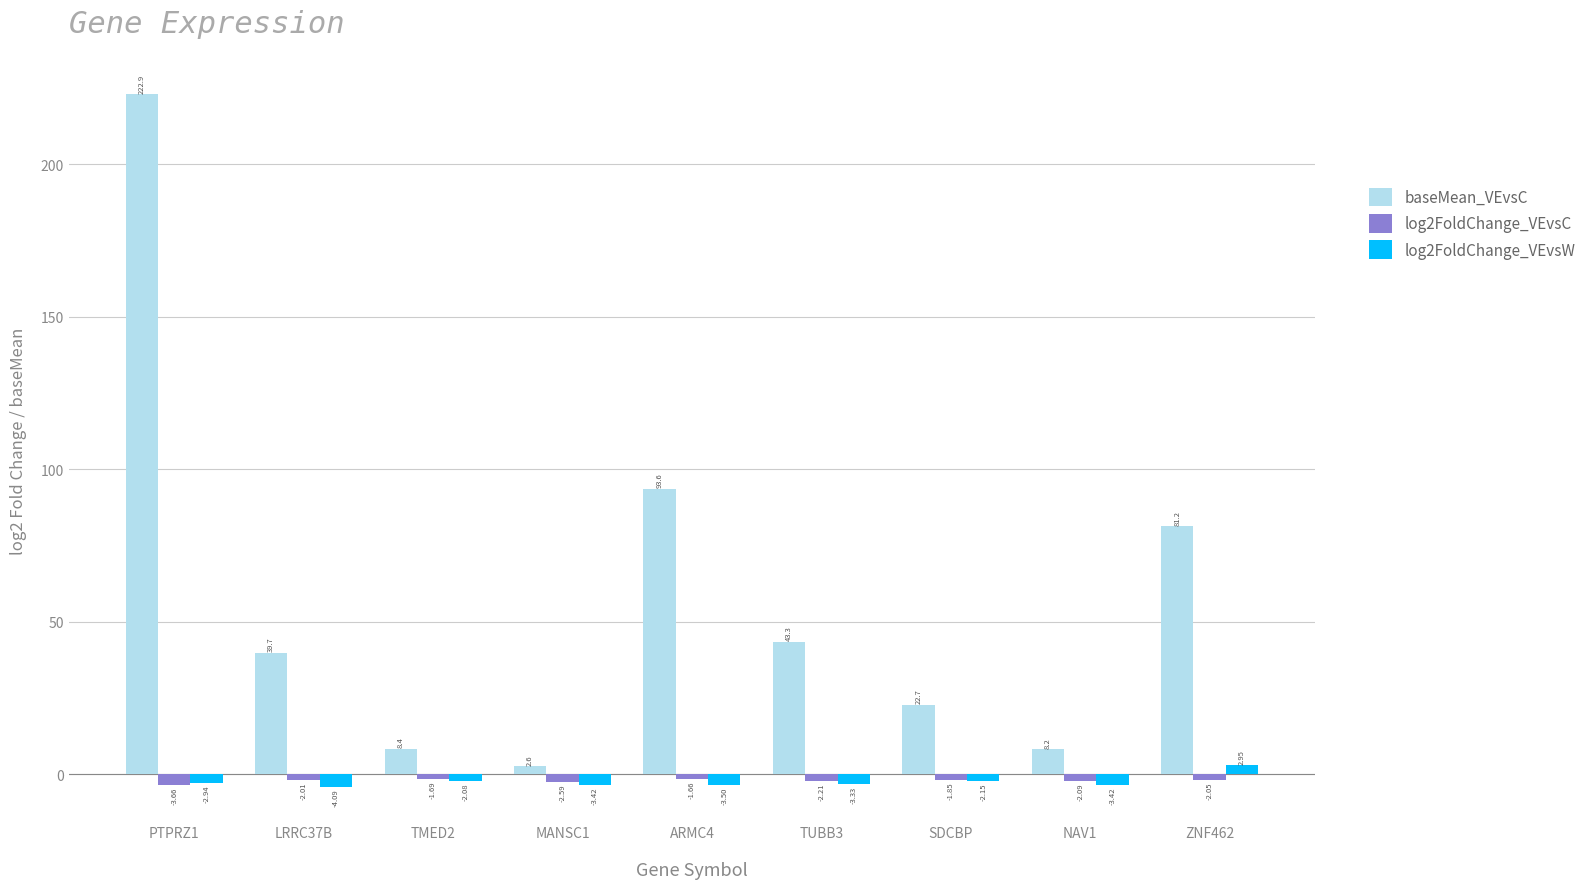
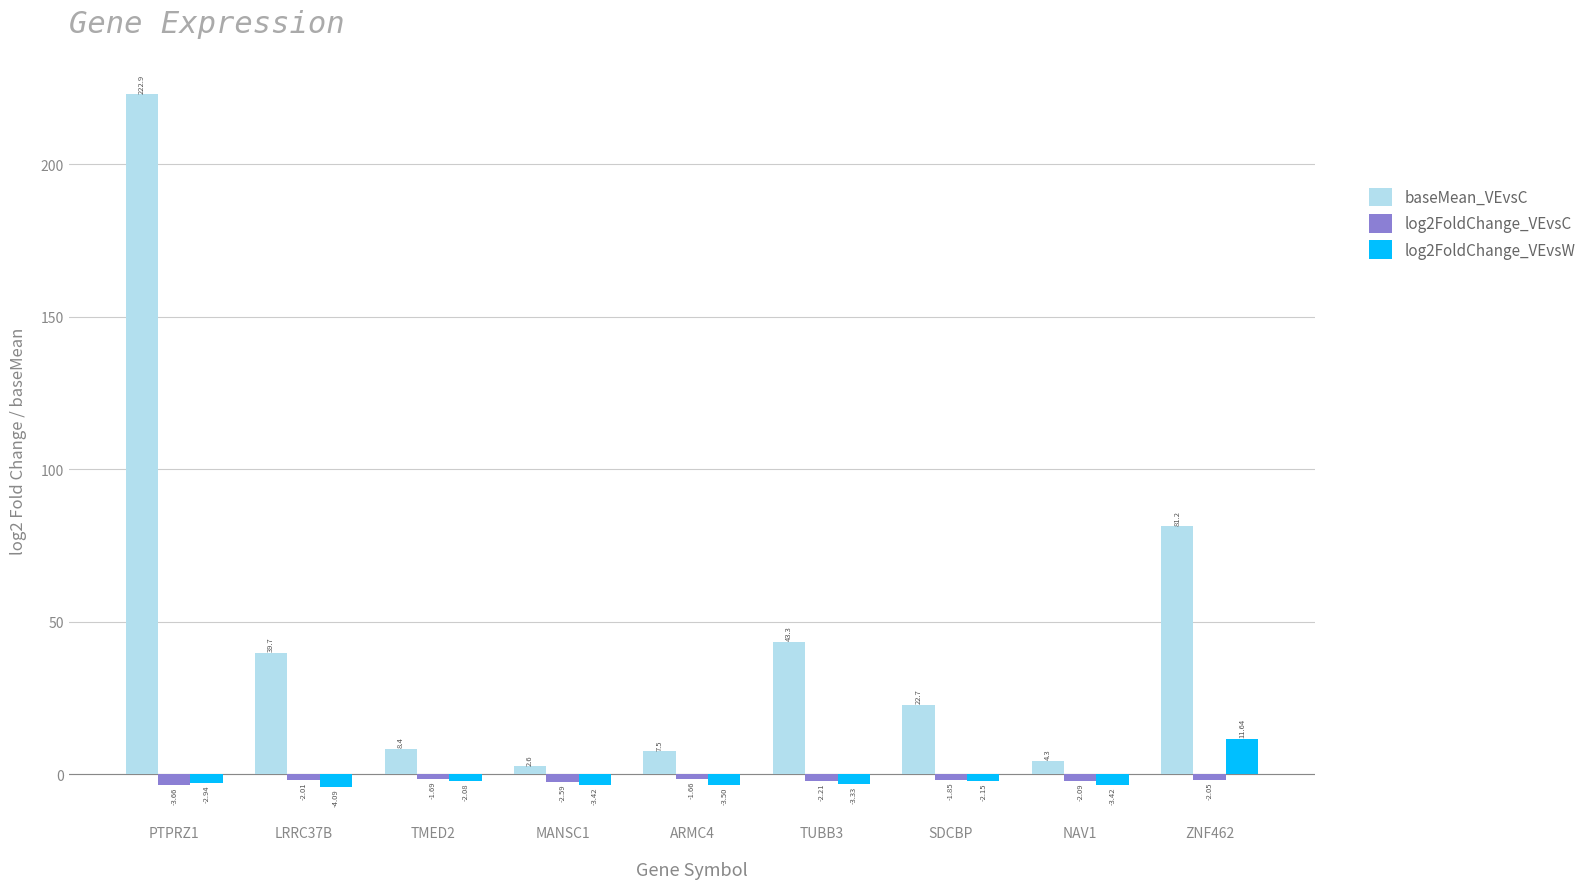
  {
    "baseMean_VEvsC": {
      "PTPRZ1": 222.9,
      "LRRC37B": 39.7,
      "TMED2": 8.4,
      "MANSC1": 2.6,
-     "ARMC4": 93.6,
+     "ARMC4": 7.5,
      "TUBB3": 43.3,
      "SDCBP": 22.7,
-     "NAV1": 8.2,
+     "NAV1": 4.3,
      "ZNF462": 81.2
    },
    "log2FoldChange_VEvsC": {
      "PTPRZ1": -3.66,
      "LRRC37B": -2.01,
      "TMED2": -1.69,
      "MANSC1": -2.59,
      "ARMC4": -1.66,
      "TUBB3": -2.21,
      "SDCBP": -1.85,
      "NAV1": -2.09,
      "ZNF462": -2.05
    },
    "log2FoldChange_VEvsW": {
      "PTPRZ1": -2.94,
      "LRRC37B": -4.09,
      "TMED2": -2.08,
      "MANSC1": -3.42,
      "ARMC4": -3.50,
      "TUBB3": -3.33,
      "SDCBP": -2.15,
      "NAV1": -3.42,
-     "ZNF462": 2.95
+     "ZNF462": 11.64
    }
  }
